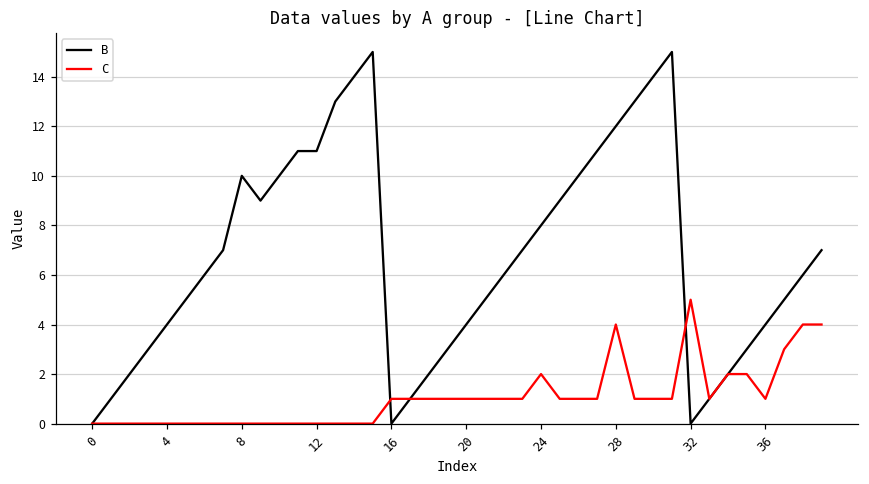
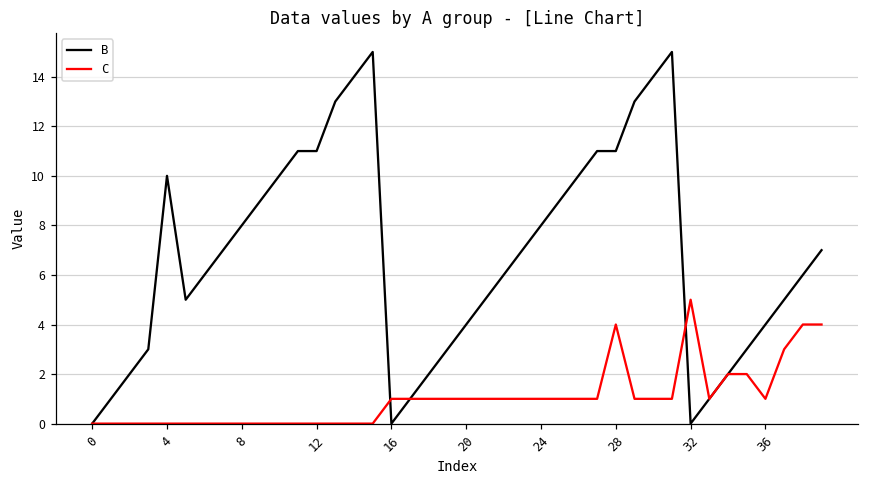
  {
    "B": {
-     "4": 4,
-     "8": 10,
+     "4": 10,
+     "8": 8,
      "12": 11,
      "16": 0,
      "20": 4,
      "24": 8,
-     "28": 12,
+     "28": 11,
      "32": 0,
      "36": 4
    },
    "C": {
      "4": 0,
      "8": 0,
      "12": 0,
      "16": 1,
      "20": 1,
-     "24": 2,
+     "24": 1,
      "28": 4,
      "32": 5,
      "36": 1
    }
  }
